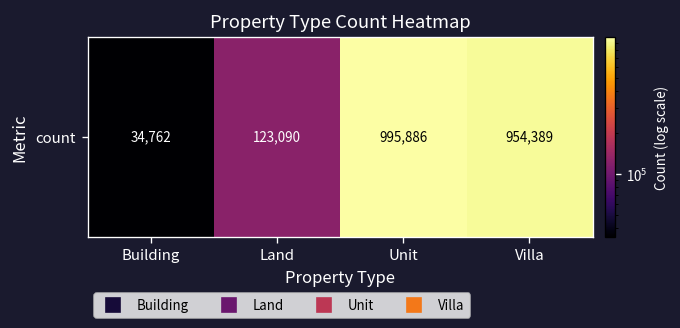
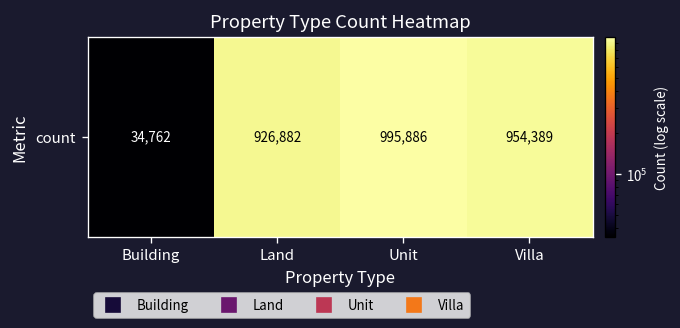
  {
    "count": {
      "Building": "34,762",
-     "Land": "123,090",
+     "Land": "926,882",
      "Unit": "995,886",
      "Villa": "954,389"
    }
  }
